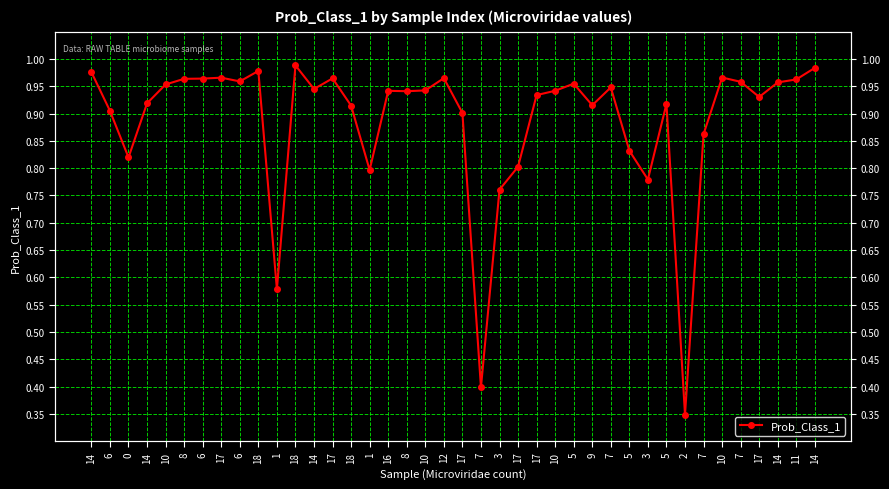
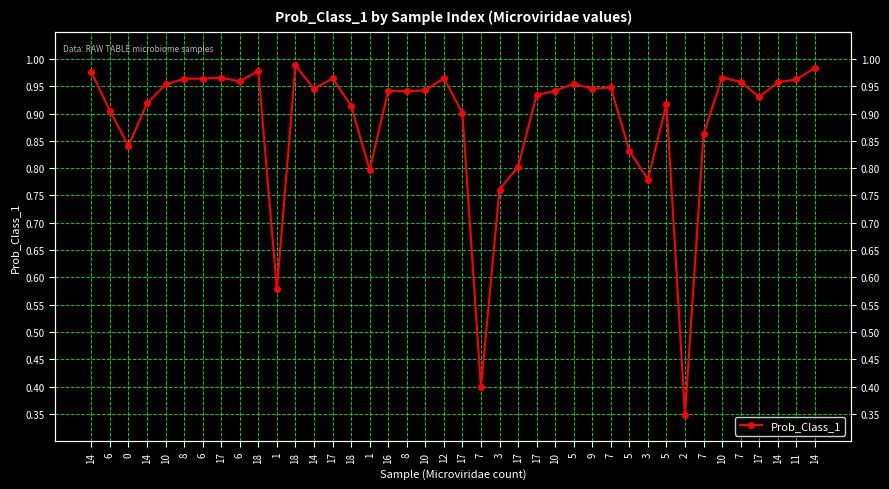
  {
-   "0": 0.82,
+   "0": 0.84,
    "16": 0.94,
    "12": 0.96,
-   "9": 0.92,
+   "9": 0.95,
    "2": 0.35,
    "11": 0.96
  }
